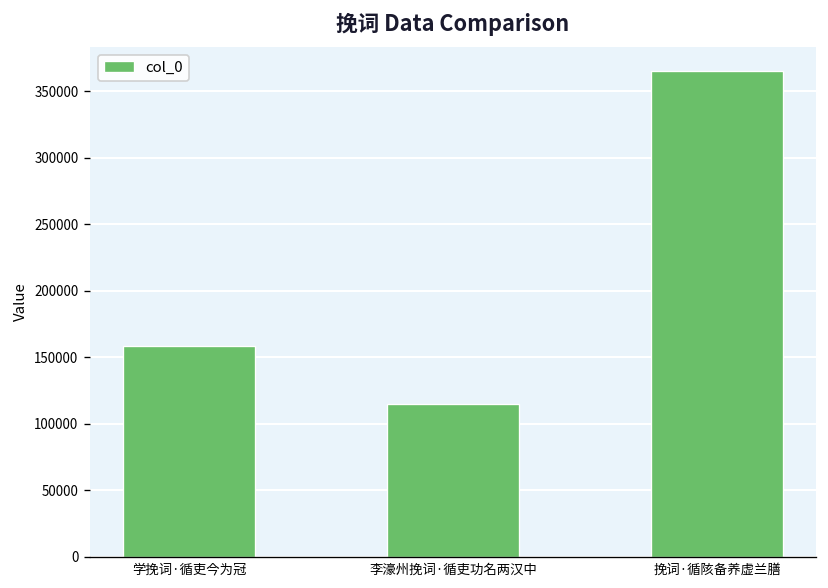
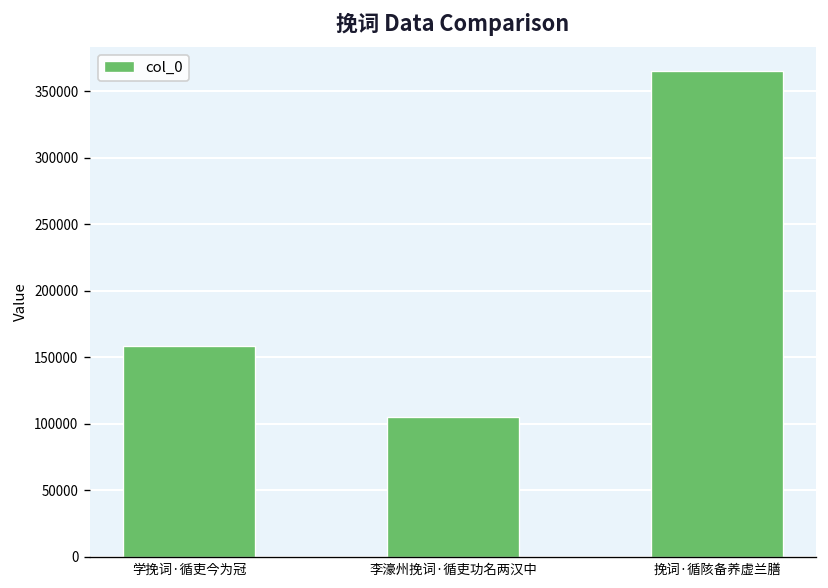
  {
    "学挽词·循吏今为冠": 158000,
-   "李濠州挽词·循吏功名两汉中": 115000,
+   "李濠州挽词·循吏功名两汉中": 106000,
    "挽词·循陔备养虚兰膳": 365000
  }
